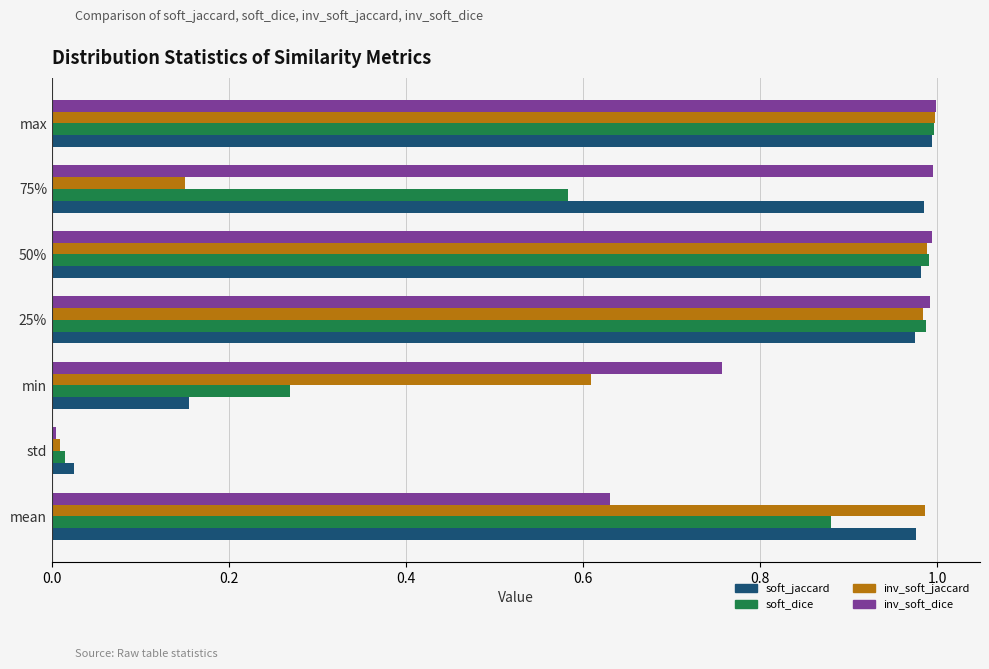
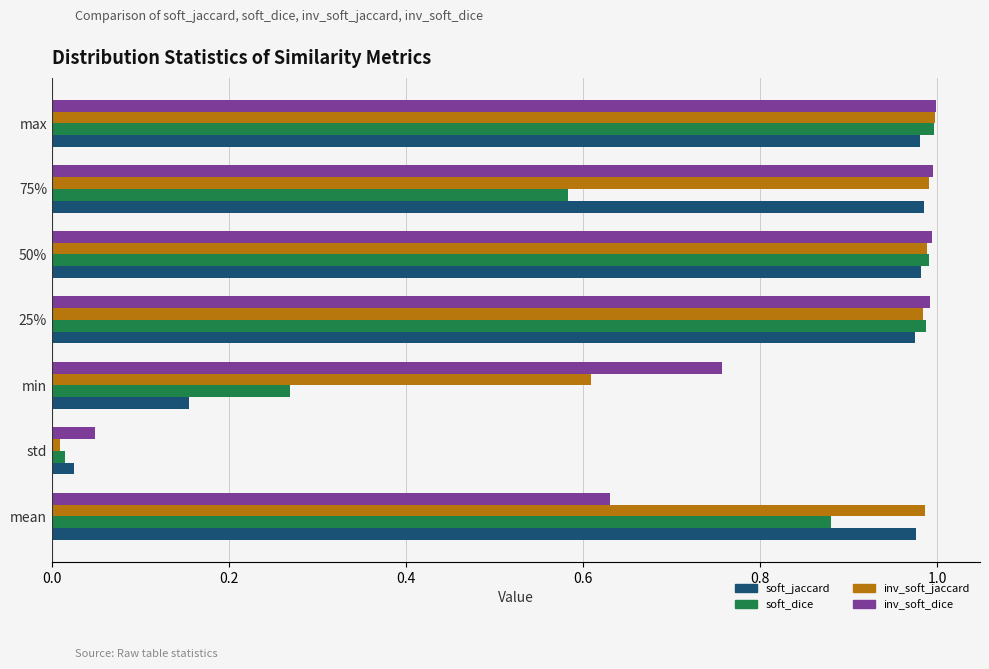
  {
    "soft_jaccard": {
-     "max": 0.99,
+     "max": 0.98,
      "75%": 0.98,
      "50%": 0.98,
      "25%": 0.97,
      "min": 0.16,
      "std": 0.03,
      "mean": 0.98
    },
    "soft_dice": {
      "max": 1.00,
      "75%": 0.58,
      "50%": 0.99,
      "25%": 0.99,
      "min": 0.27,
      "std": 0.02,
      "mean": 0.88
    },
    "inv_soft_jaccard": {
      "max": 1.00,
-     "75%": 0.15,
+     "75%": 0.99,
      "50%": 0.99,
      "25%": 0.98,
      "min": 0.61,
      "std": 0.01,
      "mean": 0.99
    },
    "inv_soft_dice": {
      "max": 1.00,
      "75%": 1.00,
      "50%": 0.99,
      "25%": 0.99,
      "min": 0.76,
-     "std": 0.00,
+     "std": 0.05,
      "mean": 0.63
    }
  }
